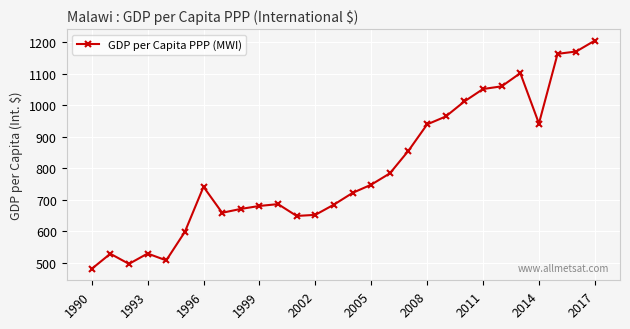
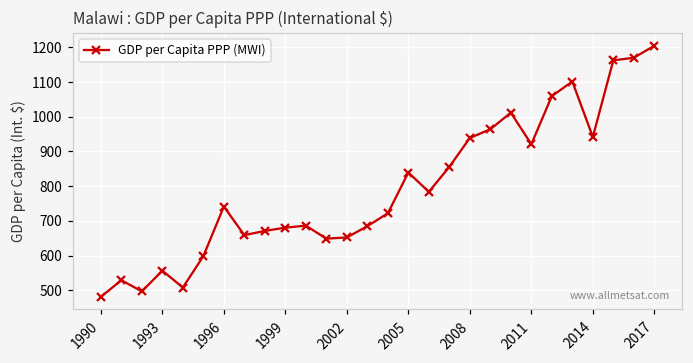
  {
    "1990": 480,
-   "1993": 530,
+   "1993": 560,
    "1996": 740,
    "1999": 680,
    "2002": 650,
-   "2005": 750,
+   "2005": 840,
    "2008": 940,
-   "2011": 1050,
+   "2011": 920,
    "2014": 940,
    "2017": 1200
  }
